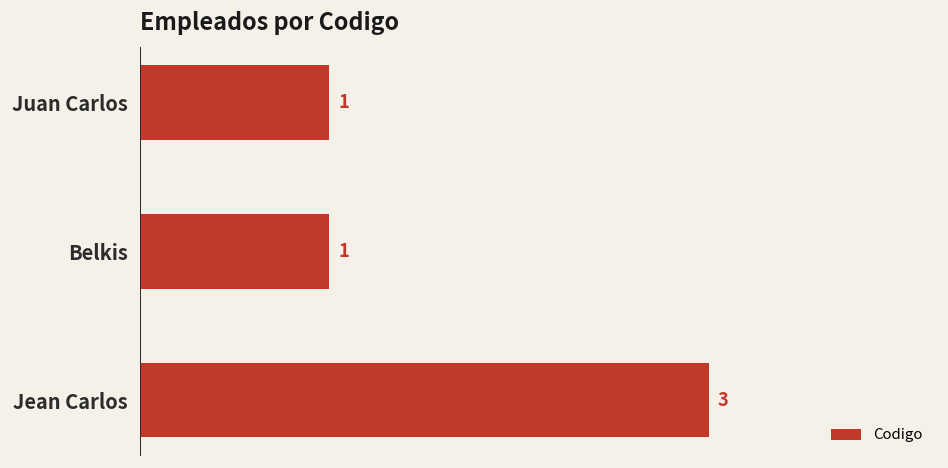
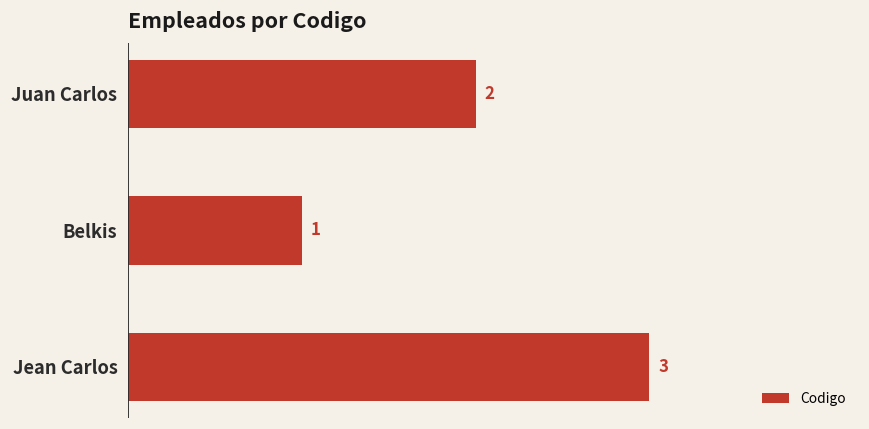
  {
-   "Juan Carlos": 1,
+   "Juan Carlos": 2,
    "Belkis": 1,
    "Jean Carlos": 3
  }
